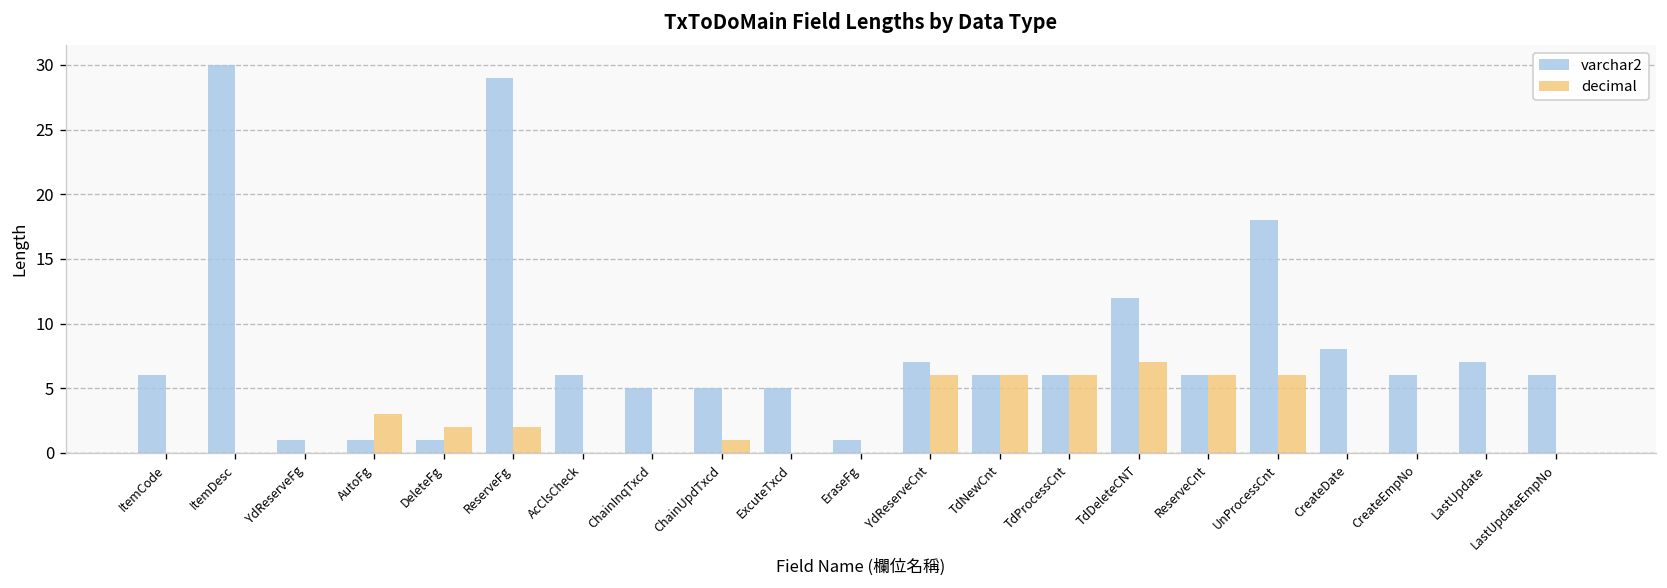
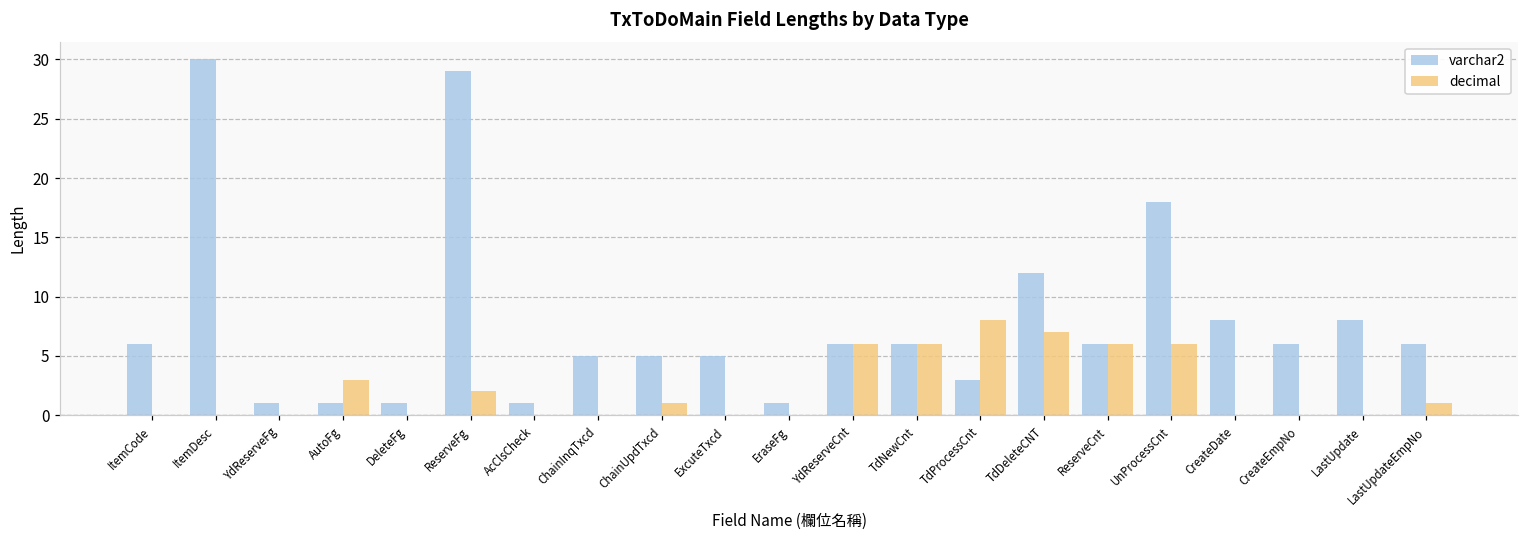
  {
    "varchar2": {
      "ItemCode": 6,
      "ItemDesc": 30,
      "YdReserveFg": 1,
      "AutoFg": 1,
      "DeleteFg": 1,
      "ReserveFg": 29,
-     "AcClsCheck": 6,
+     "AcClsCheck": 1,
      "ChainInqTxcd": 5,
      "ChainUpdTxcd": 5,
      "ExcuteTxcd": 5,
      "EraseFg": 1,
-     "YdReserveCnt": 7,
+     "YdReserveCnt": 6,
      "TdNewCnt": 6,
-     "TdProcessCnt": 6,
+     "TdProcessCnt": 3,
      "TdDeleteCNT": 12,
      "ReserveCnt": 6,
      "UnProcessCnt": 18,
      "CreateDate": 8,
      "CreateEmpNo": 6,
-     "LastUpdate": 7,
+     "LastUpdate": 8,
      "LastUpdateEmpNo": 6
    },
    "decimal": {
      "ItemCode": 0,
      "ItemDesc": 0,
      "YdReserveFg": 0,
      "AutoFg": 3,
-     "DeleteFg": 2,
+     "DeleteFg": 0,
      "ReserveFg": 2,
      "AcClsCheck": 0,
      "ChainInqTxcd": 0,
      "ChainUpdTxcd": 1,
      "ExcuteTxcd": 0,
      "EraseFg": 0,
      "YdReserveCnt": 6,
      "TdNewCnt": 6,
-     "TdProcessCnt": 6,
+     "TdProcessCnt": 8,
      "TdDeleteCNT": 7,
      "ReserveCnt": 6,
      "UnProcessCnt": 6,
      "CreateDate": 0,
      "CreateEmpNo": 0,
      "LastUpdate": 0,
-     "LastUpdateEmpNo": 0
+     "LastUpdateEmpNo": 1
    }
  }
